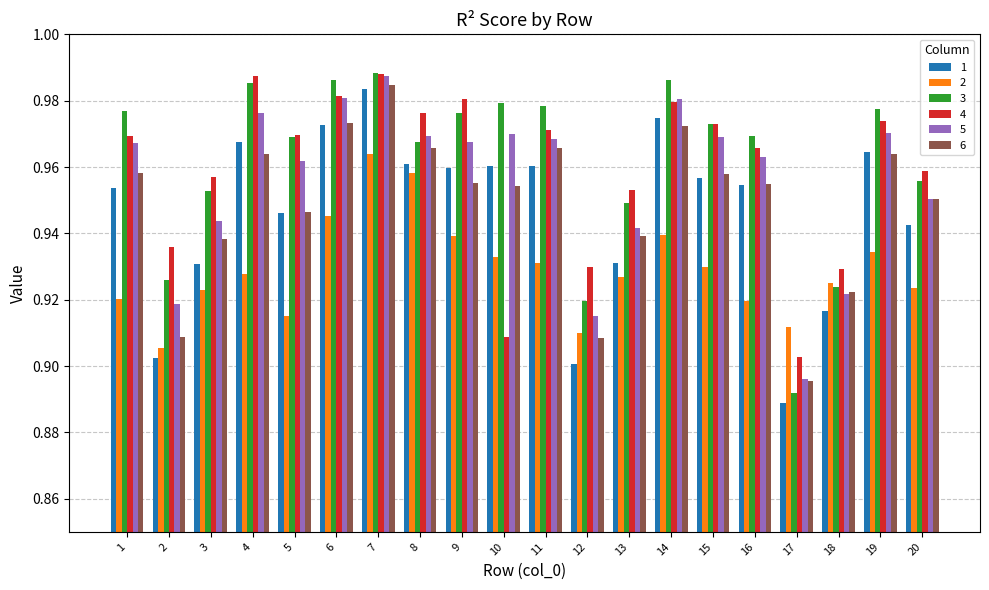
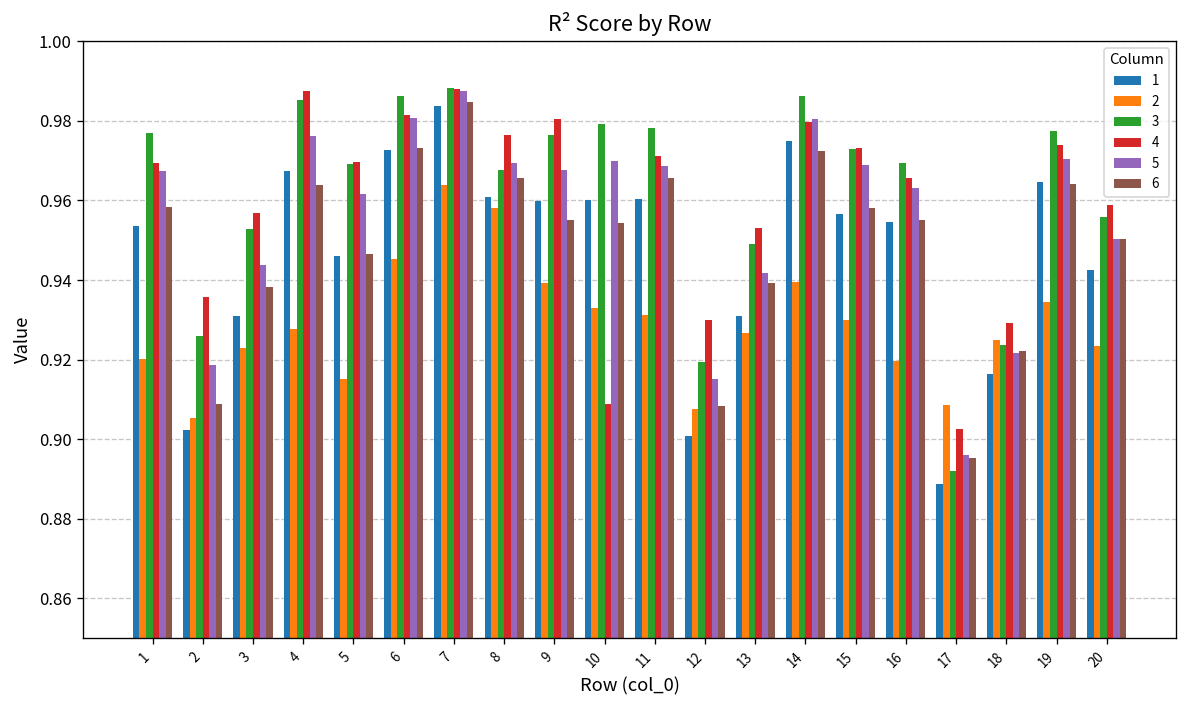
  {
    "1": {
      "1": 0.954,
      "2": 0.902,
      "3": 0.931,
      "4": 0.967,
      "5": 0.946,
      "6": 0.973,
      "7": 0.984,
      "8": 0.961,
      "9": 0.960,
      "10": 0.960,
      "11": 0.960,
      "12": 0.901,
      "13": 0.931,
      "14": 0.975,
      "15": 0.957,
      "16": 0.954,
      "17": 0.889,
      "18": 0.916,
      "19": 0.965,
      "20": 0.943
    },
    "2": {
      "1": 0.920,
      "2": 0.905,
      "3": 0.923,
      "4": 0.928,
      "5": 0.915,
      "6": 0.945,
      "7": 0.964,
      "8": 0.958,
      "9": 0.939,
      "10": 0.933,
      "11": 0.931,
-     "12": 0.910,
+     "12": 0.908,
      "13": 0.927,
      "14": 0.940,
      "15": 0.930,
      "16": 0.920,
-     "17": 0.912,
+     "17": 0.909,
      "18": 0.925,
      "19": 0.934,
      "20": 0.923
    },
    "3": {
      "1": 0.977,
      "2": 0.926,
      "3": 0.953,
      "4": 0.985,
      "5": 0.969,
      "6": 0.986,
      "7": 0.988,
      "8": 0.968,
      "9": 0.976,
      "10": 0.979,
      "11": 0.978,
      "12": 0.920,
      "13": 0.949,
      "14": 0.986,
      "15": 0.973,
      "16": 0.969,
      "17": 0.892,
      "18": 0.924,
      "19": 0.978,
      "20": 0.956
    },
    "4": {
      "1": 0.969,
      "2": 0.936,
      "3": 0.957,
      "4": 0.987,
      "5": 0.970,
      "6": 0.982,
      "7": 0.988,
      "8": 0.976,
      "9": 0.980,
      "10": 0.909,
      "11": 0.971,
      "12": 0.930,
      "13": 0.953,
      "14": 0.980,
      "15": 0.973,
      "16": 0.966,
      "17": 0.903,
      "18": 0.929,
      "19": 0.974,
      "20": 0.959
    },
    "5": {
      "1": 0.967,
      "2": 0.919,
      "3": 0.944,
      "4": 0.976,
      "5": 0.962,
      "6": 0.981,
      "7": 0.987,
      "8": 0.969,
      "9": 0.968,
      "10": 0.970,
      "11": 0.969,
      "12": 0.915,
      "13": 0.942,
      "14": 0.980,
      "15": 0.969,
      "16": 0.963,
      "17": 0.896,
      "18": 0.922,
      "19": 0.970,
      "20": 0.950
    },
    "6": {
      "1": 0.958,
      "2": 0.909,
      "3": 0.938,
      "4": 0.964,
      "5": 0.946,
      "6": 0.973,
      "7": 0.985,
      "8": 0.966,
      "9": 0.955,
      "10": 0.954,
      "11": 0.966,
      "12": 0.908,
      "13": 0.939,
      "14": 0.972,
      "15": 0.958,
      "16": 0.955,
      "17": 0.895,
      "18": 0.922,
      "19": 0.964,
      "20": 0.950
    }
  }
